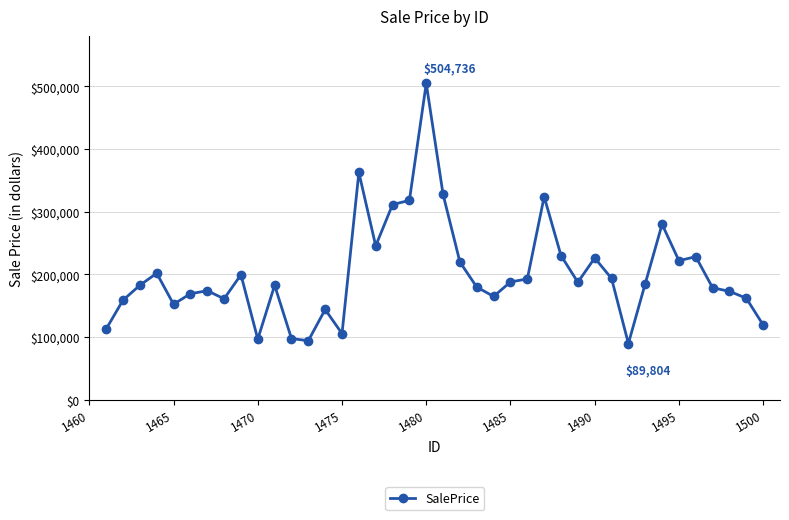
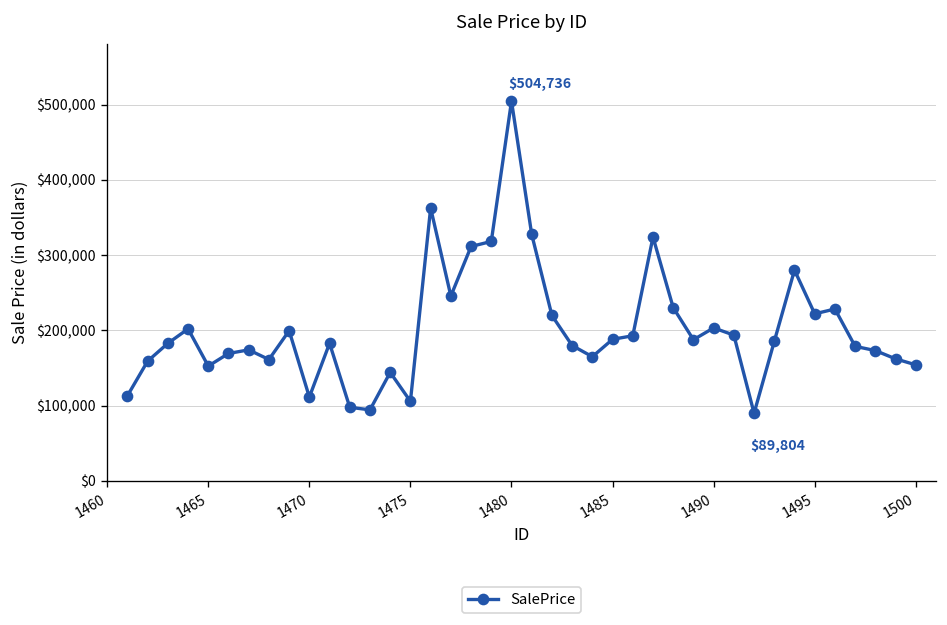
  {
    "1465": "$150,000",
-   "1470": "$100,000",
+   "1470": "$110,000",
    "1475": "$110,000",
    "1485": "$190,000",
-   "1490": "$230,000",
+   "1490": "$200,000",
    "1495": "$220,000",
-   "1500": "$120,000"
+   "1500": "$150,000"
  }
